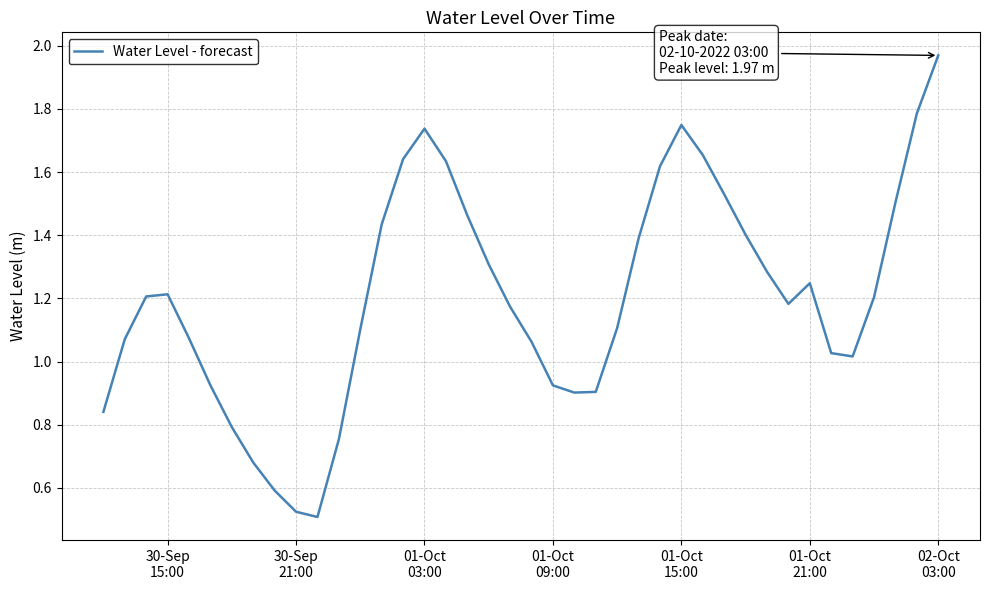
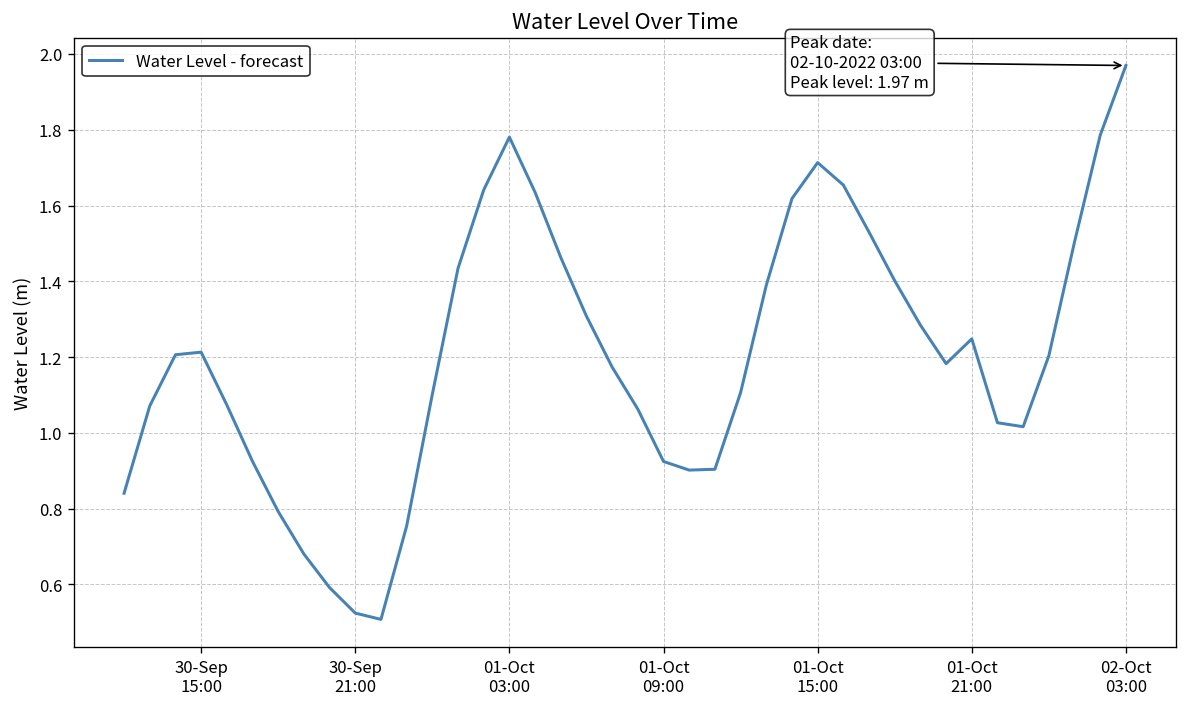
  {
    "30-Sep 15:00": 1.21,
    "30-Sep 21:00": 0.52,
-   "01-Oct 03:00": 1.74,
+   "01-Oct 03:00": 1.78,
    "01-Oct 09:00": 0.92,
-   "01-Oct 15:00": 1.75,
+   "01-Oct 15:00": 1.71,
    "01-Oct 21:00": 1.25
  }
